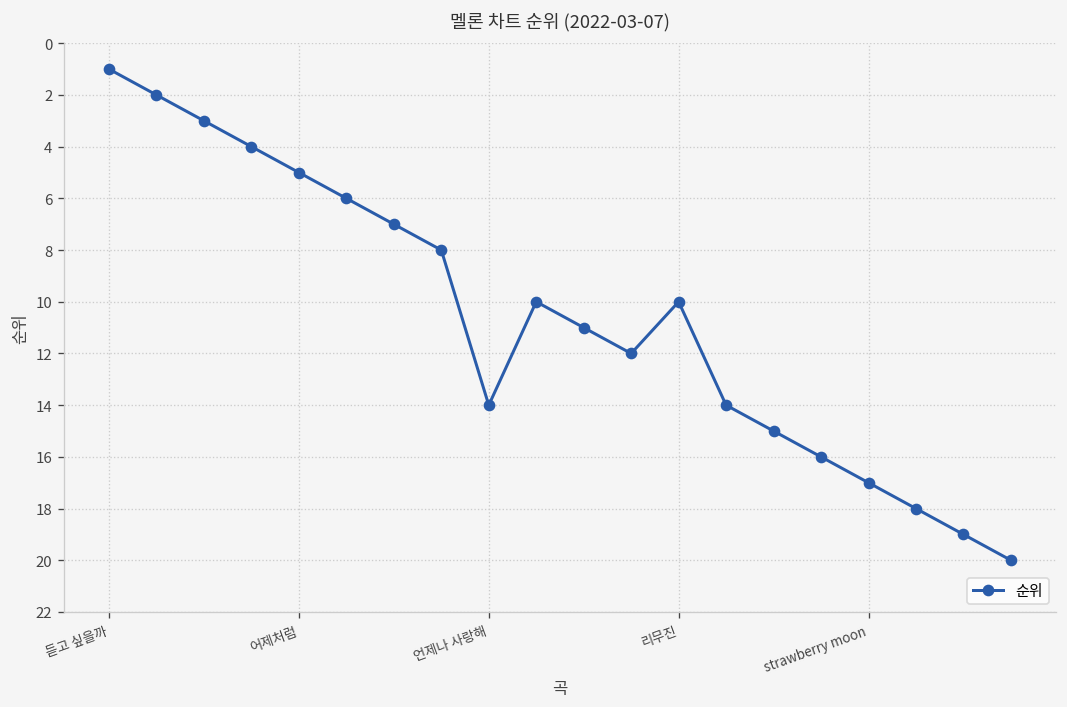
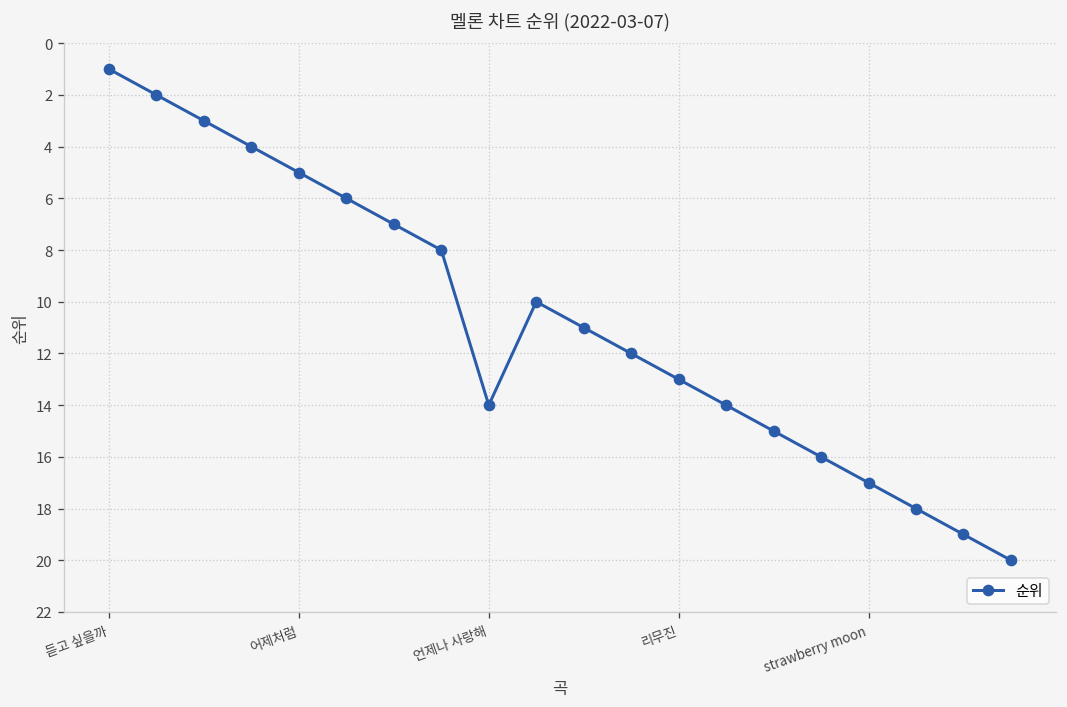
  {
    "듣고 싶을까": 1,
    "어제처럼": 5,
    "언제나 사랑해": 14,
-   "리무진": 10,
+   "리무진": 13,
    "strawberry moon": 17
  }
